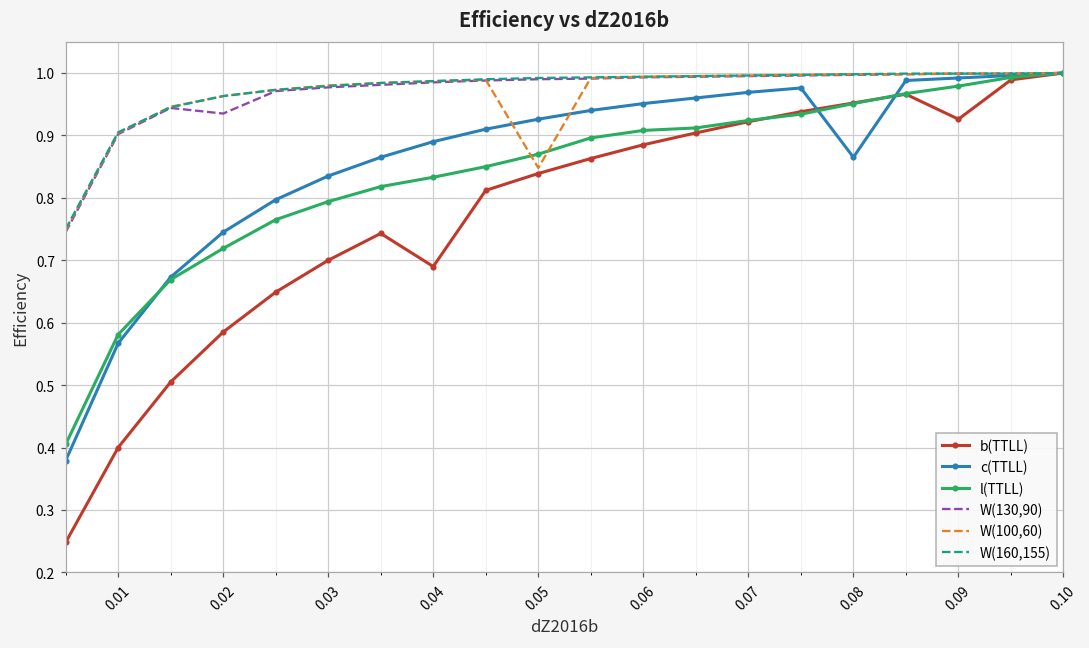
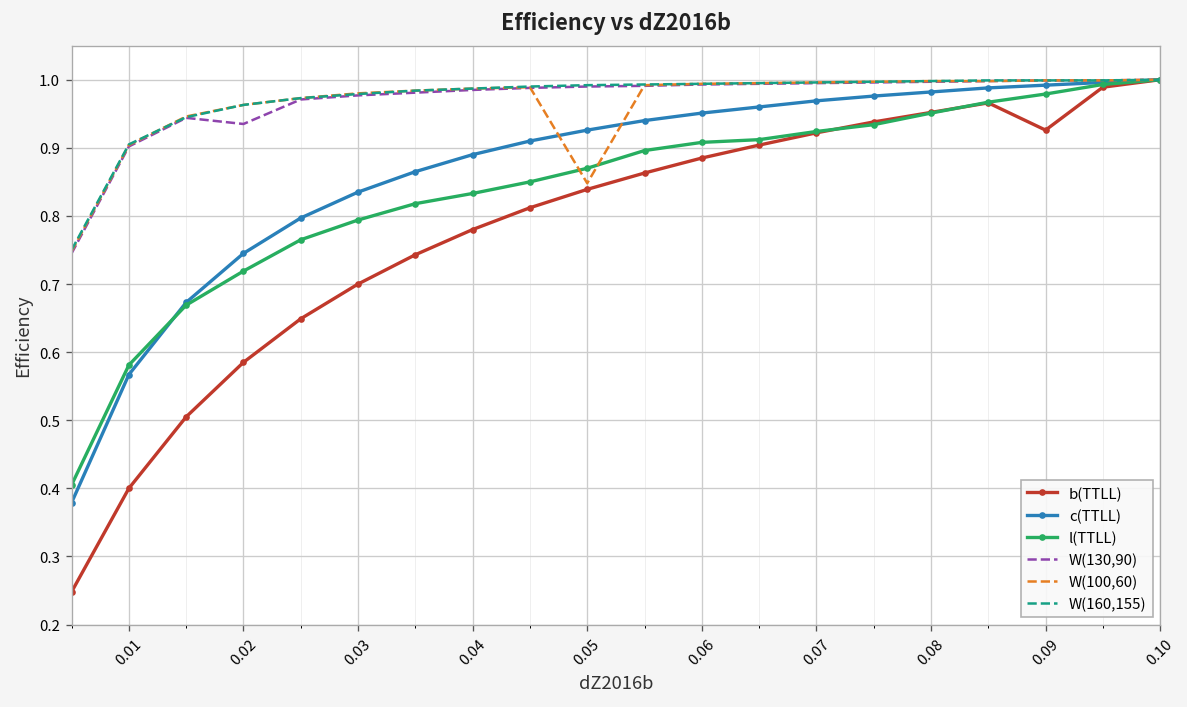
  {
    "b(TTLL)": {
      "0.01": 0.40,
      "0.02": 0.59,
      "0.03": 0.70,
-     "0.04": 0.69,
+     "0.04": 0.78,
      "0.05": 0.84,
      "0.06": 0.89,
      "0.09": 0.93
    },
    "c(TTLL)": {
      "0.01": 0.57,
      "0.02": 0.75,
      "0.03": 0.84,
      "0.04": 0.89,
      "0.05": 0.93,
      "0.06": 0.95,
      "0.07": 0.97,
-     "0.08": 0.87,
+     "0.08": 0.98,
      "0.09": 0.99
    },
    "W(130,90)": {
      "0.02": 0.94
    },
    "W(100,60)": {
      "0.05": 0.85
    }
  }
